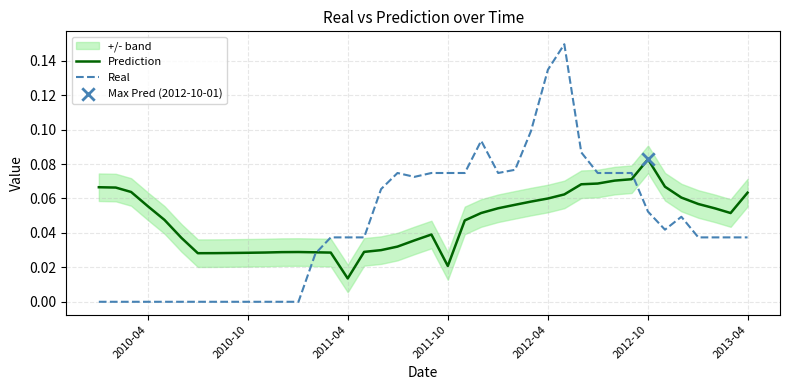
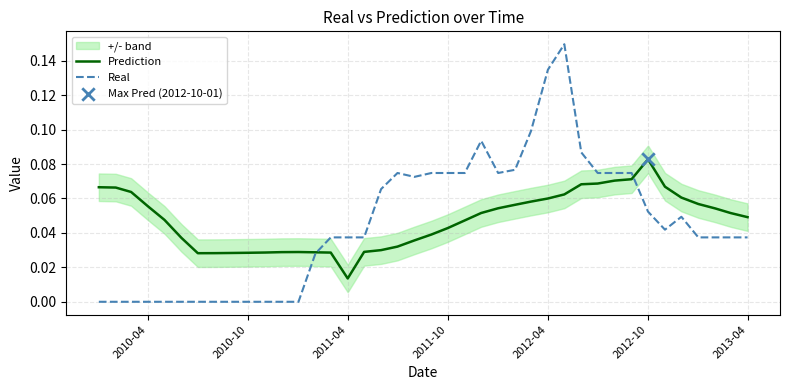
  {
    "Prediction": {
      "2010-04": 0.055,
      "2010-10": 0.028,
      "2011-04": 0.014,
-     "2011-10": 0.021,
+     "2011-10": 0.043,
      "2012-04": 0.060,
-     "2013-04": 0.063
+     "2013-04": 0.049
    }
  }
